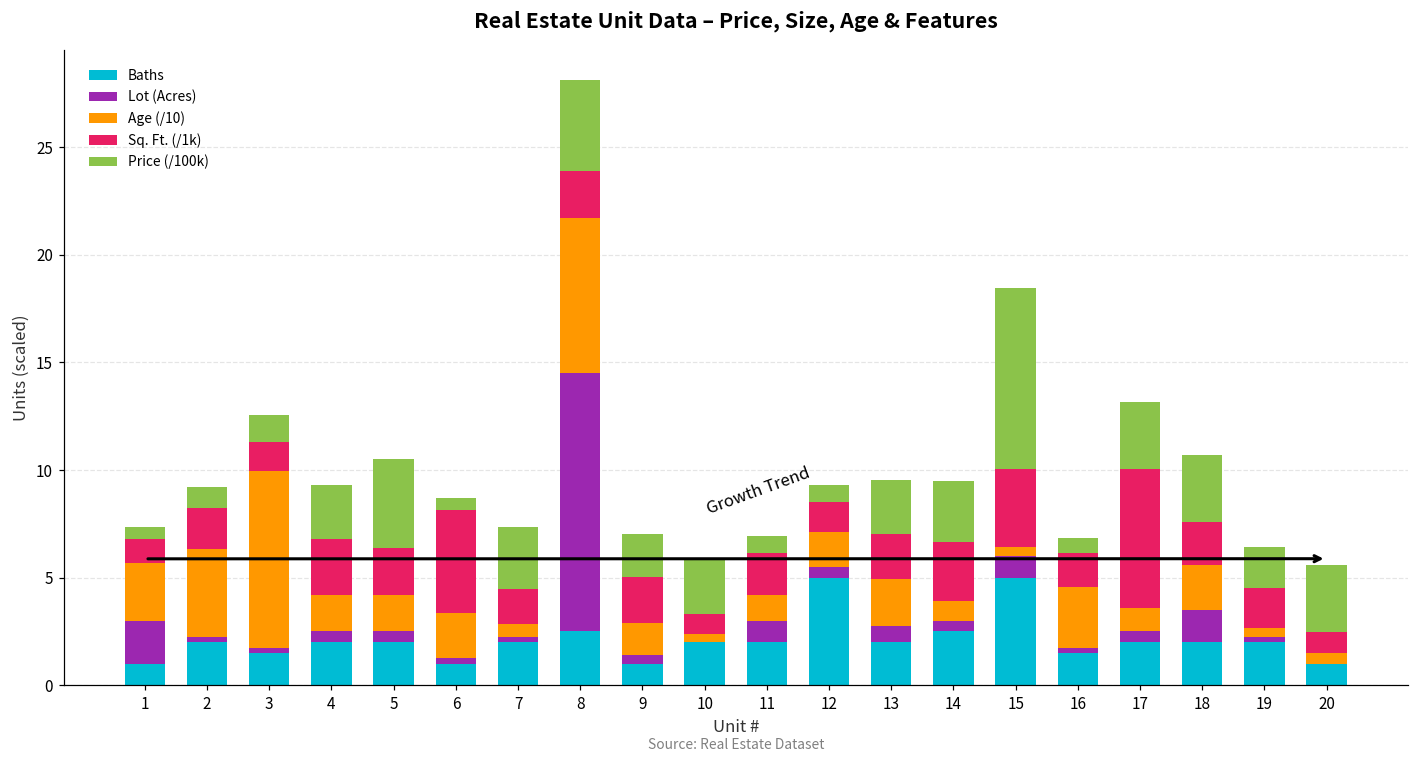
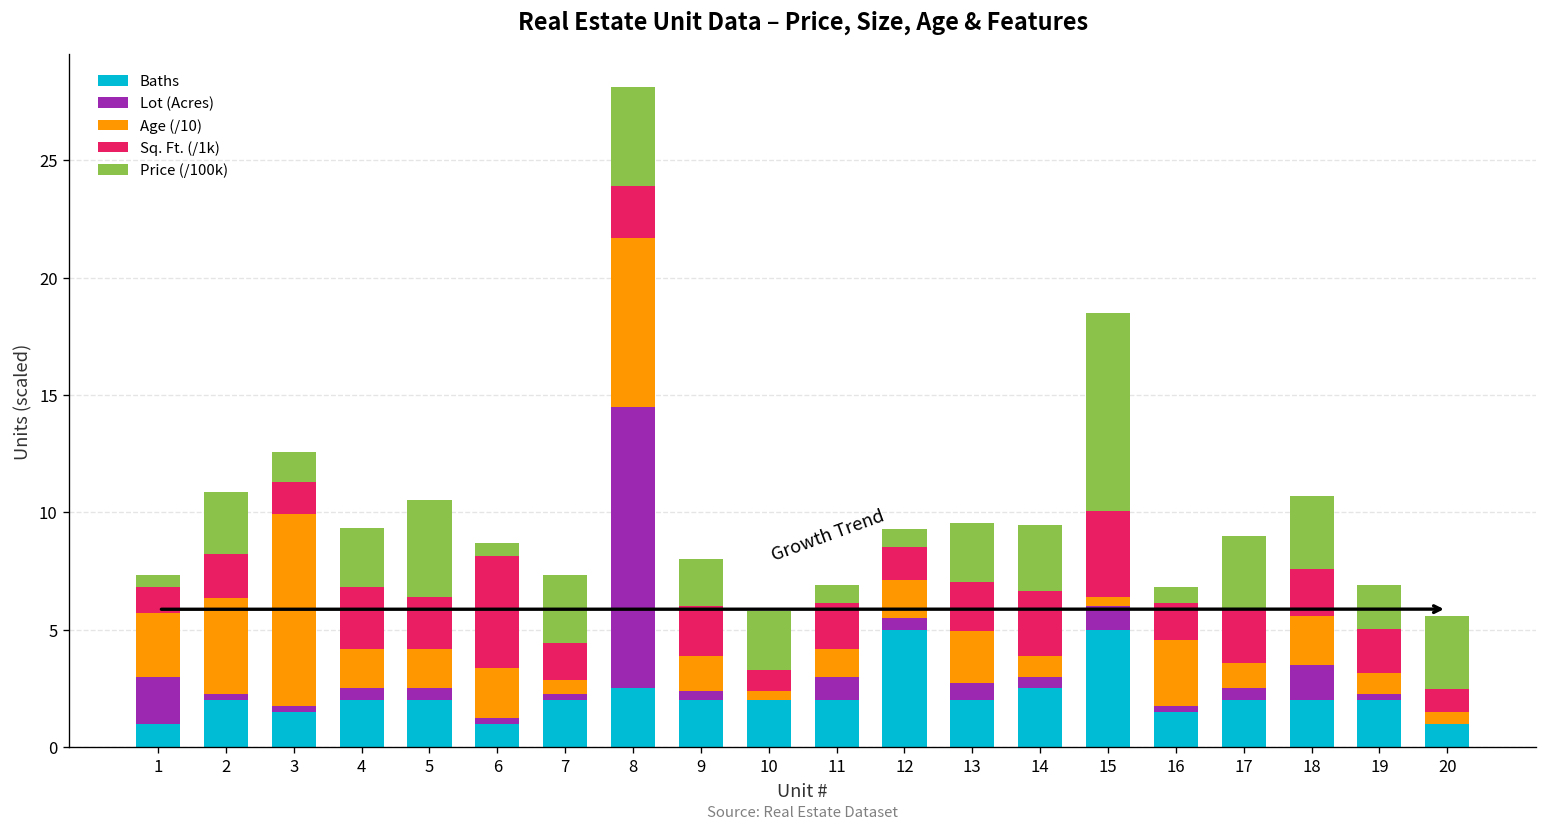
  {
    "Baths": {
      "1": 1,
      "2": 2,
      "3": 1.5,
      "4": 2,
      "5": 2,
      "6": 1,
      "7": 2,
      "8": 2.5,
-     "9": 1,
+     "9": 2,
      "10": 2,
      "11": 2,
      "12": 5,
      "13": 2,
      "14": 2.5,
      "15": 5,
      "16": 1.5,
      "17": 2,
      "18": 2,
      "19": 2,
      "20": 1
    },
    "Lot (Acres)": {
      "1": 2.0,
      "2": 0.3,
      "3": 0.3,
      "4": 0.5,
      "5": 0.5,
      "6": 0.3,
      "7": 0.3,
      "8": 12.0,
      "9": 0.4,
      "10": 0.0,
      "11": 1.0,
      "12": 0.5,
      "13": 0.8,
      "14": 0.5,
      "15": 1.0,
      "16": 0.3,
      "17": 0.5,
      "18": 1.5,
      "19": 0.3,
      "20": 0.0
    },
    "Age (/10)": {
      "1": 2.7,
      "2": 4.1,
      "3": 8.2,
      "4": 1.7,
      "5": 1.7,
      "6": 2.1,
      "7": 0.6,
      "8": 7.2,
      "9": 1.5,
      "10": 0.4,
      "11": 1.2,
      "12": 1.6,
      "13": 2.2,
      "14": 0.9,
      "15": 0.4,
      "16": 2.8,
      "17": 1.1,
      "18": 2.1,
-     "19": 0.4,
+     "19": 0.9,
      "20": 0.5
    },
    "Sq. Ft. (/1k)": {
      "1": 1.1,
      "2": 1.9,
      "3": 1.4,
      "4": 2.6,
      "5": 2.2,
      "6": 4.8,
      "7": 1.6,
      "8": 2.2,
      "9": 2.1,
      "10": 0.9,
      "11": 2.0,
      "12": 1.4,
      "13": 2.1,
      "14": 2.8,
      "15": 3.6,
      "16": 1.6,
-     "17": 6.4,
+     "17": 2.3,
      "18": 2.0,
      "19": 1.9,
      "20": 1.0
    },
    "Price (/100k)": {
      "1": 0.5,
-     "2": 1.0,
+     "2": 2.6,
      "3": 1.3,
      "4": 2.5,
      "5": 4.1,
      "6": 0.6,
      "7": 2.9,
      "8": 4.2,
      "9": 2.0,
      "10": 2.5,
      "11": 0.8,
      "12": 0.8,
      "13": 2.5,
      "14": 2.8,
      "15": 8.4,
      "16": 0.7,
      "17": 3.1,
      "18": 3.1,
      "19": 1.9,
      "20": 3.1
    }
  }
